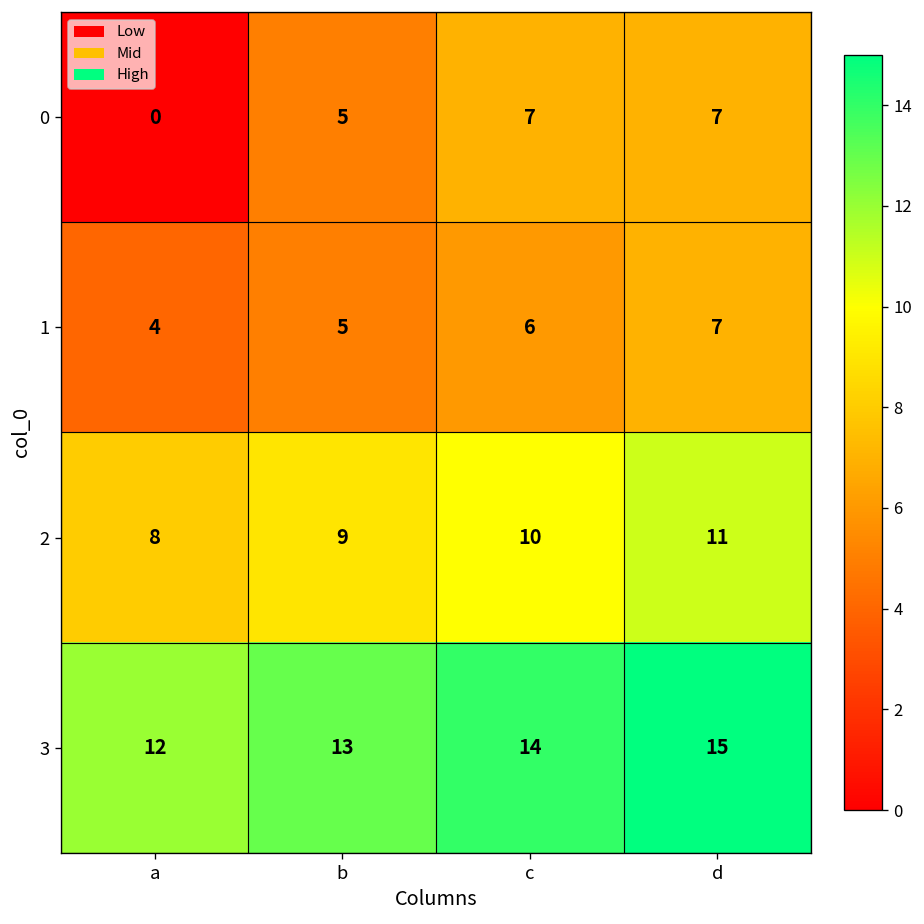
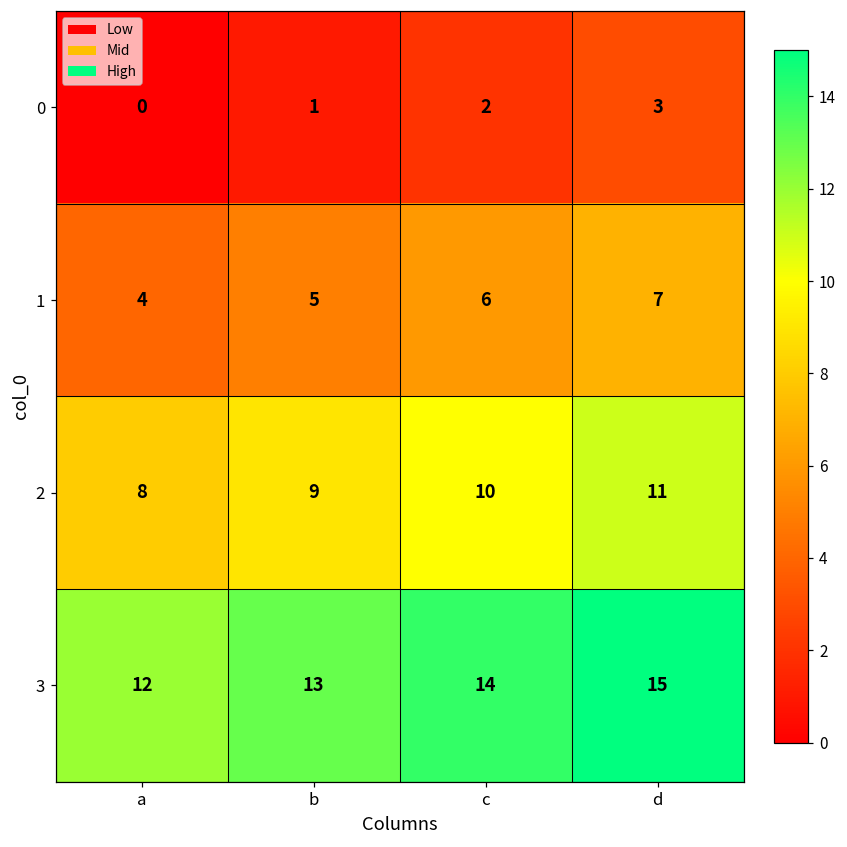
  {
    "0": {
      "a": 0,
-     "b": 5,
-     "c": 7,
-     "d": 7
+     "b": 1,
+     "c": 2,
+     "d": 3
    },
    "1": {
      "a": 4,
      "b": 5,
      "c": 6,
      "d": 7
    },
    "2": {
      "a": 8,
      "b": 9,
      "c": 10,
      "d": 11
    },
    "3": {
      "a": 12,
      "b": 13,
      "c": 14,
      "d": 15
    }
  }
